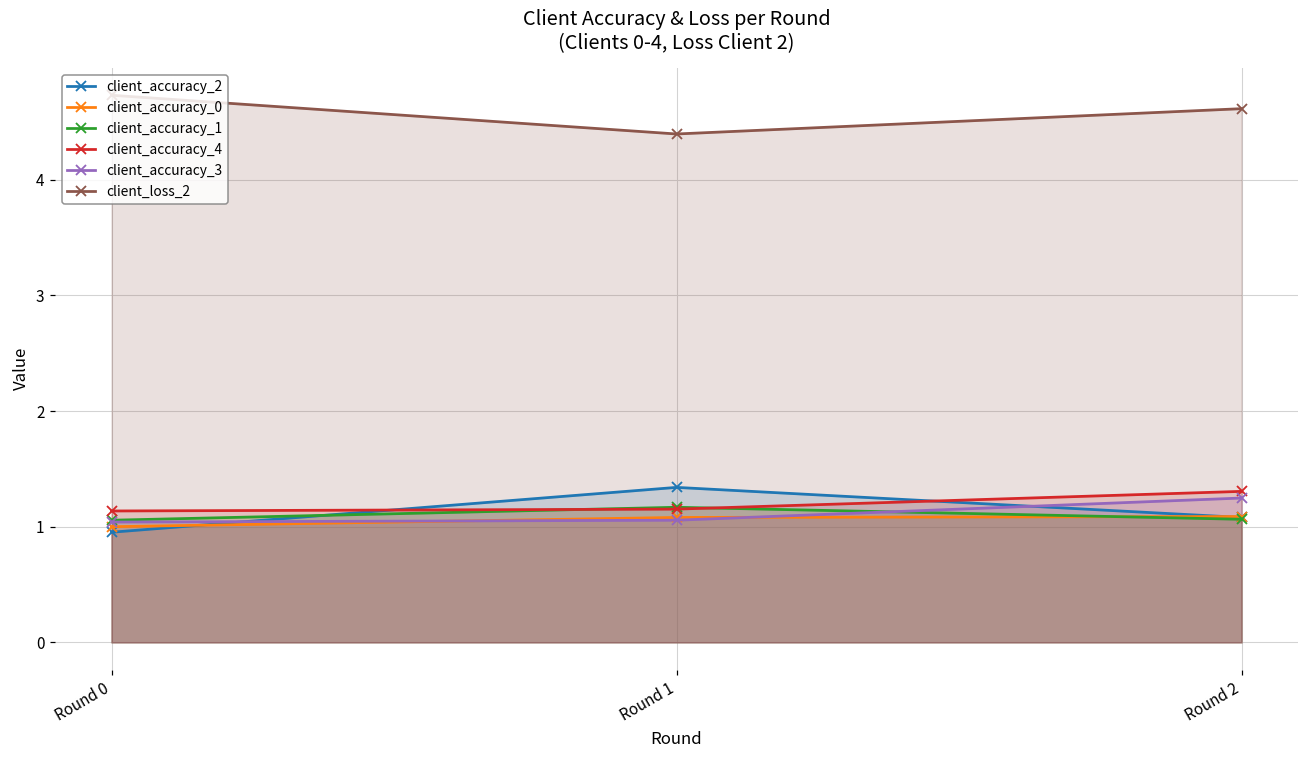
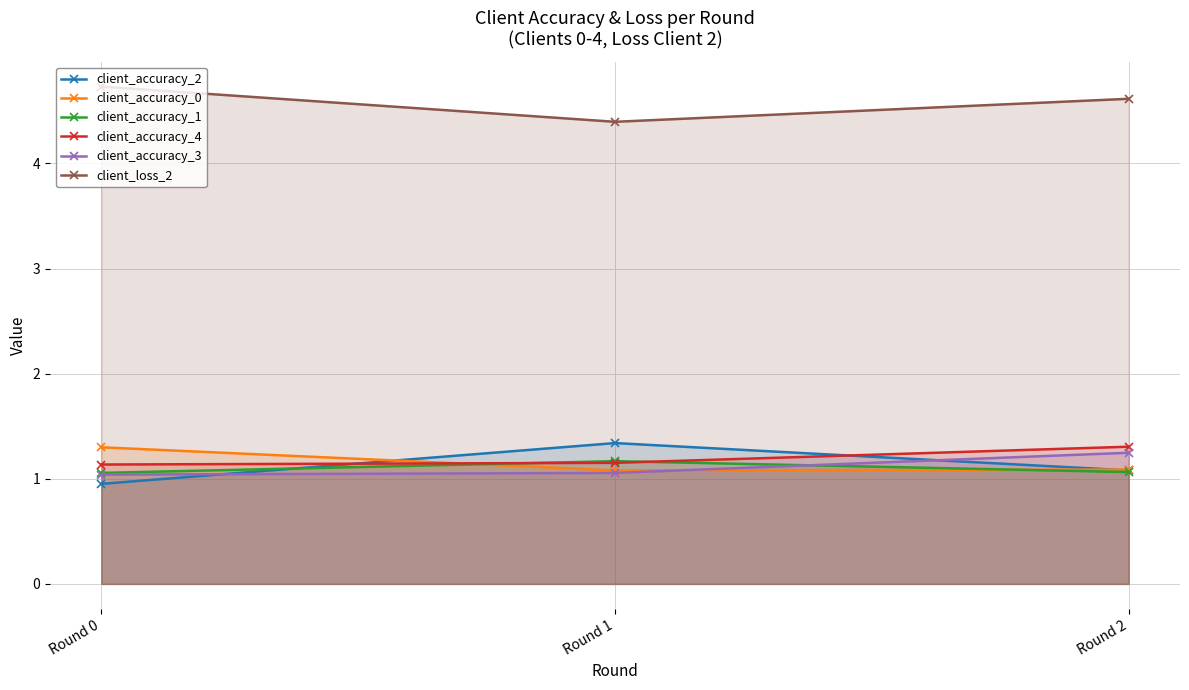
  {
    "client_accuracy_2": {
      "Round 0": 0.95,
      "Round 1": 1.34
    },
    "client_accuracy_0": {
-     "Round 0": 1.0
+     "Round 0": 1.3
    },
    "client_accuracy_4": {
      "Round 0": 1.14,
      "Round 2": 1.3
    },
    "client_accuracy_3": {
      "Round 2": 1.25
    },
    "client_loss_2": {
      "Round 1": 4.4,
      "Round 2": 4.6
    }
  }
